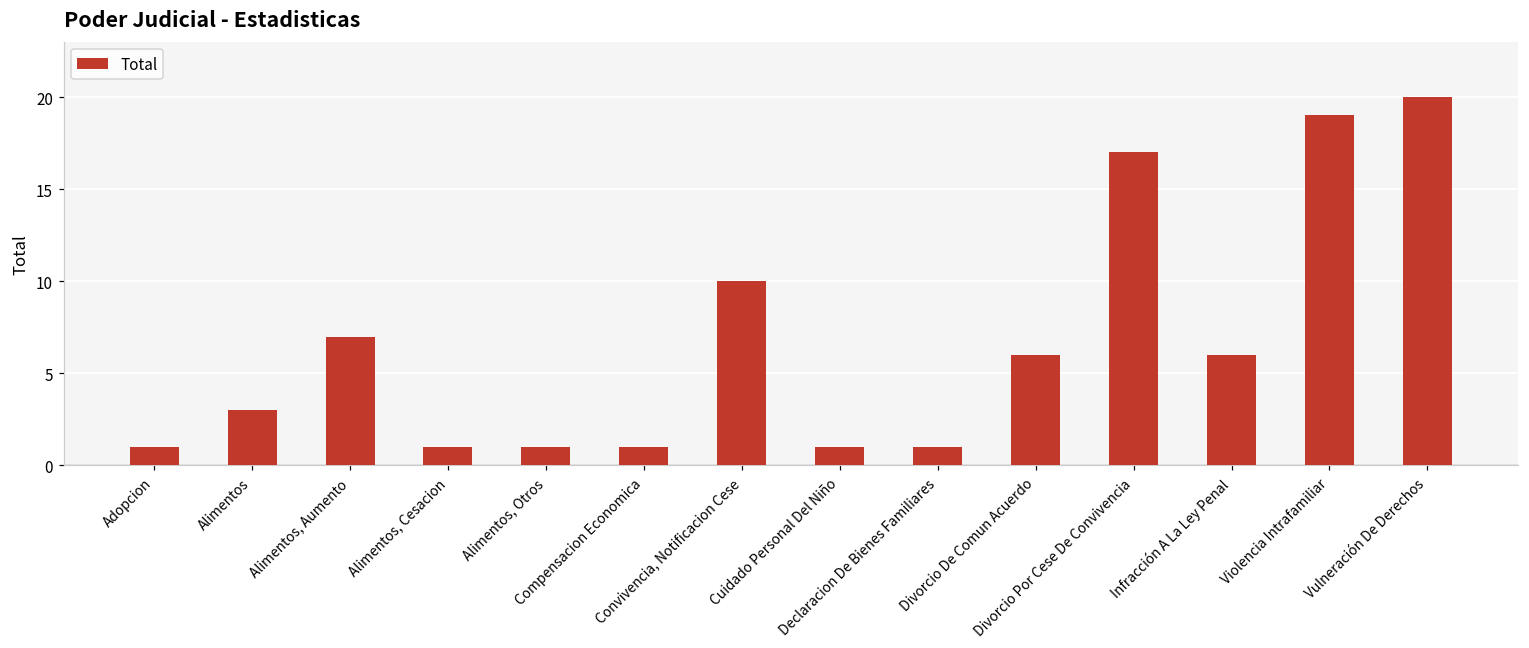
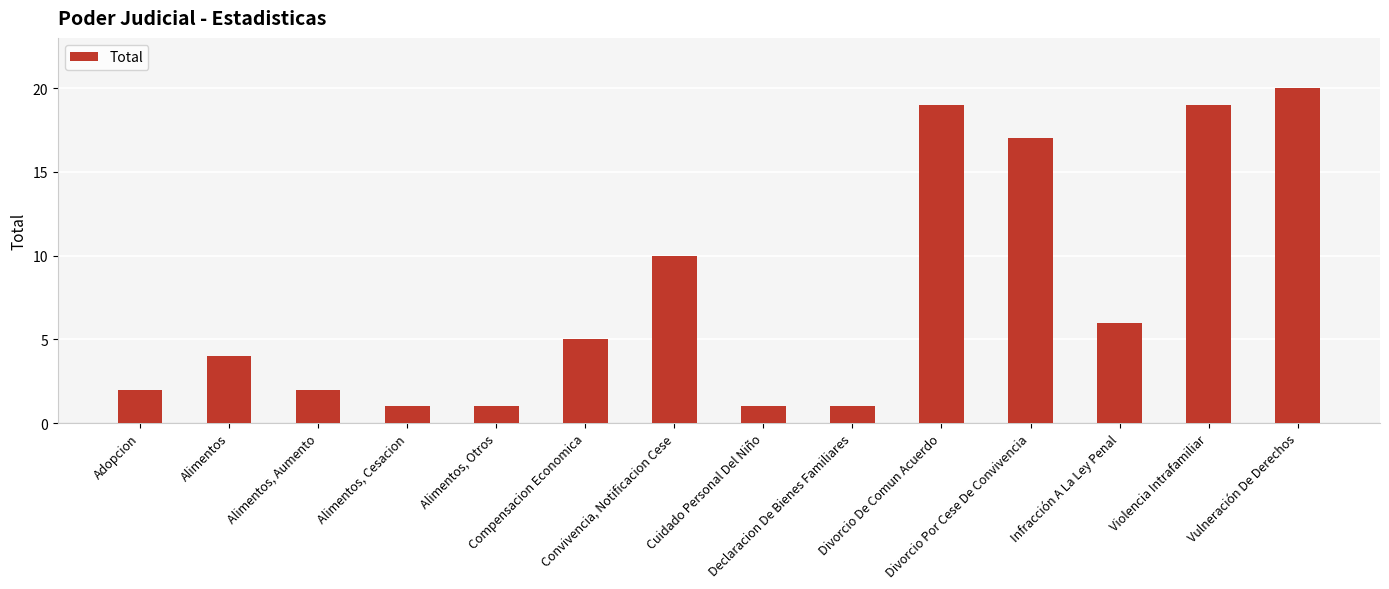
  {
-   "Adopcion": 1,
-   "Alimentos": 3,
-   "Alimentos, Aumento": 7,
+   "Adopcion": 2,
+   "Alimentos": 4,
+   "Alimentos, Aumento": 2,
    "Alimentos, Cesacion": 1,
    "Alimentos, Otros": 1,
-   "Compensacion Economica": 1,
+   "Compensacion Economica": 5,
    "Convivencia, Notificacion Cese": 10,
    "Cuidado Personal Del Niño": 1,
    "Declaracion De Bienes Familiares": 1,
-   "Divorcio De Comun Acuerdo": 6,
+   "Divorcio De Comun Acuerdo": 19,
    "Divorcio Por Cese De Convivencia": 17,
    "Infracción A La Ley Penal": 6,
    "Violencia Intrafamiliar": 19,
    "Vulneración De Derechos": 20
  }
